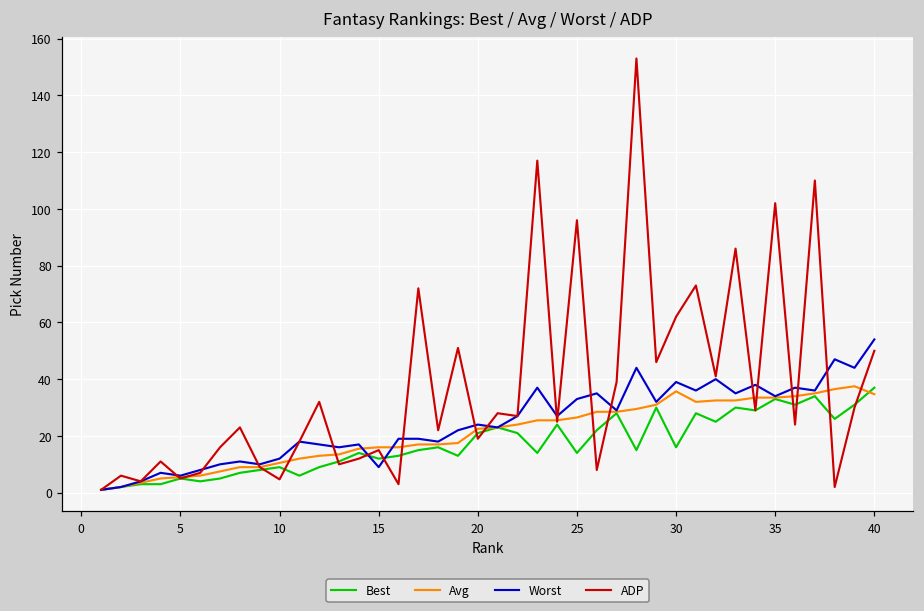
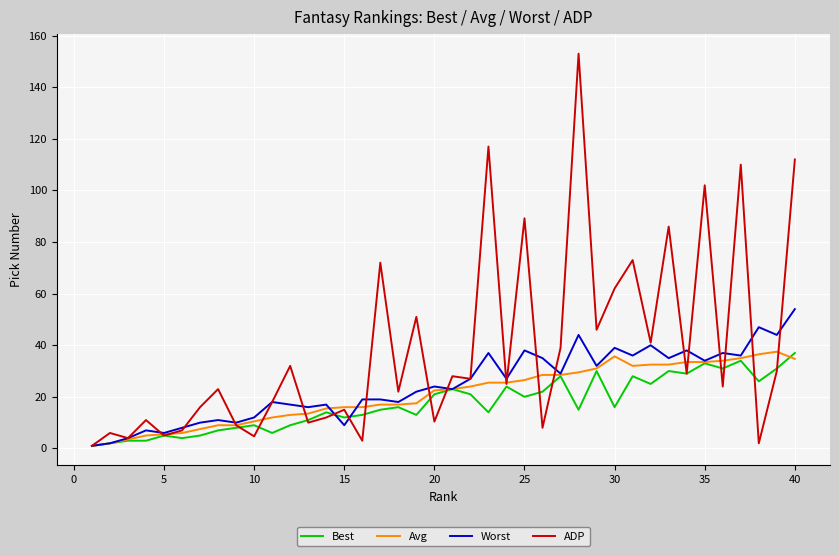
  {
    "Best": {
      "10": 9,
      "15": 12,
      "20": 21,
-     "25": 14,
+     "25": 20,
      "30": 16,
      "40": 37
    },
    "Avg": {
      "10": 11,
      "15": 16,
      "20": 23,
      "25": 27,
      "30": 36,
      "40": 35
    },
    "Worst": {
      "10": 12,
      "15": 9,
      "20": 24,
-     "25": 33,
+     "25": 38,
      "30": 39,
      "40": 54
    },
    "ADP": {
      "10": 5,
      "15": 15,
-     "20": 19,
-     "25": 96,
+     "20": 10,
+     "25": 89,
      "30": 62,
      "35": 102,
-     "40": 50
+     "40": 112
    }
  }
